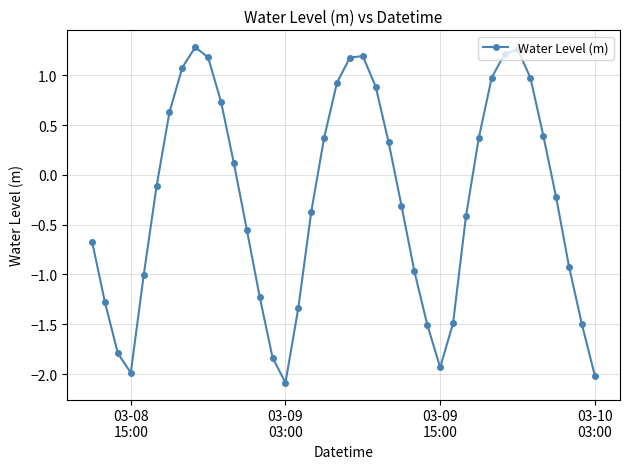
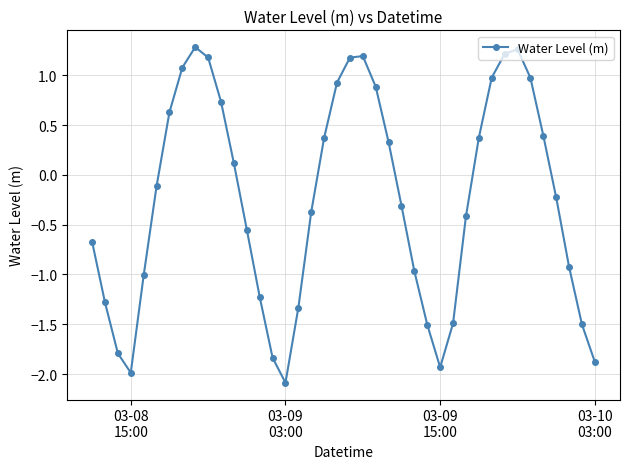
  {
    "03-08 15:00": -2.0,
    "03-09 03:00": -2.1,
    "03-09 15:00": -1.9,
-   "03-10 03:00": -2.0
+   "03-10 03:00": -1.9
  }
